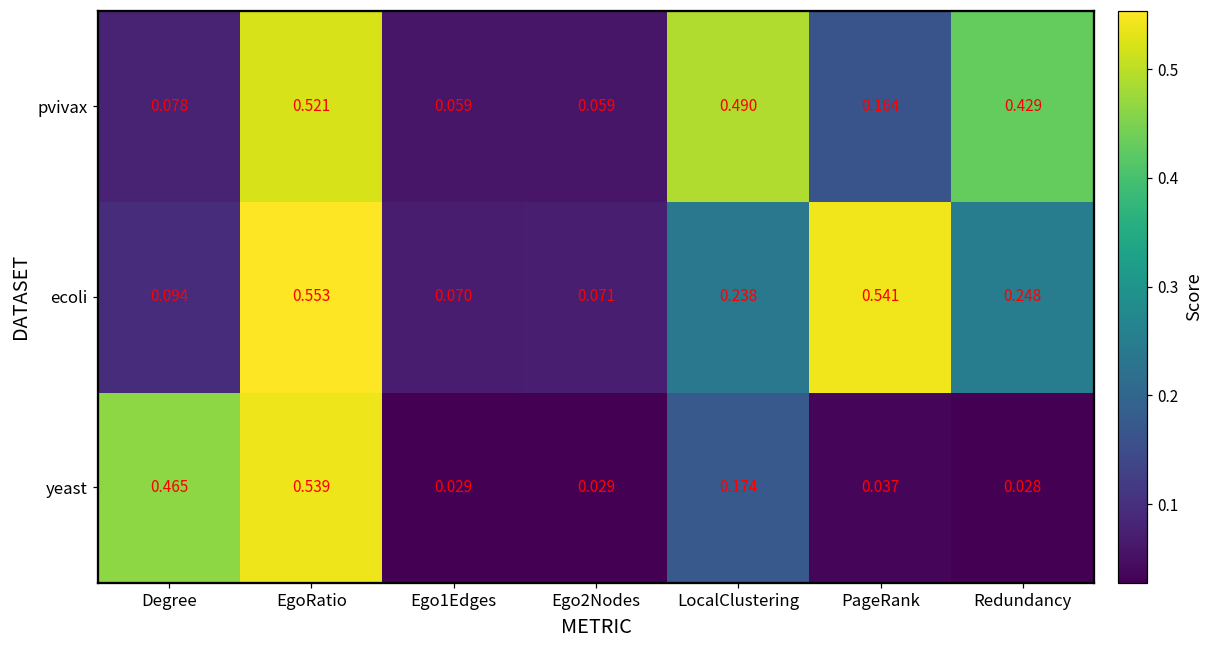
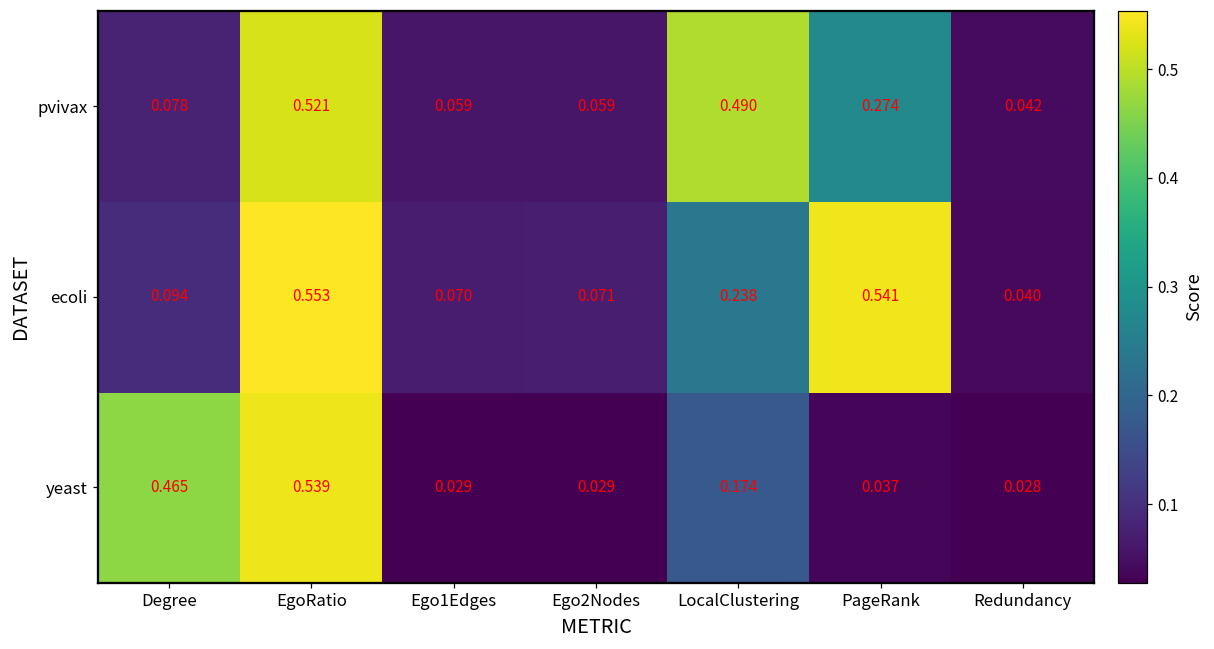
  {
    "pvivax": {
      "Degree": 0.078,
      "EgoRatio": 0.521,
      "Ego1Edges": 0.059,
      "Ego2Nodes": 0.059,
      "LocalClustering": 0.490,
-     "PageRank": 0.164,
-     "Redundancy": 0.429
+     "PageRank": 0.274,
+     "Redundancy": 0.042
    },
    "ecoli": {
      "Degree": 0.094,
      "EgoRatio": 0.553,
      "Ego1Edges": 0.070,
      "Ego2Nodes": 0.071,
      "LocalClustering": 0.238,
      "PageRank": 0.541,
-     "Redundancy": 0.248
+     "Redundancy": 0.040
    },
    "yeast": {
      "Degree": 0.465,
      "EgoRatio": 0.539,
      "Ego1Edges": 0.029,
      "Ego2Nodes": 0.029,
      "LocalClustering": 0.174,
      "PageRank": 0.037,
      "Redundancy": 0.028
    }
  }
